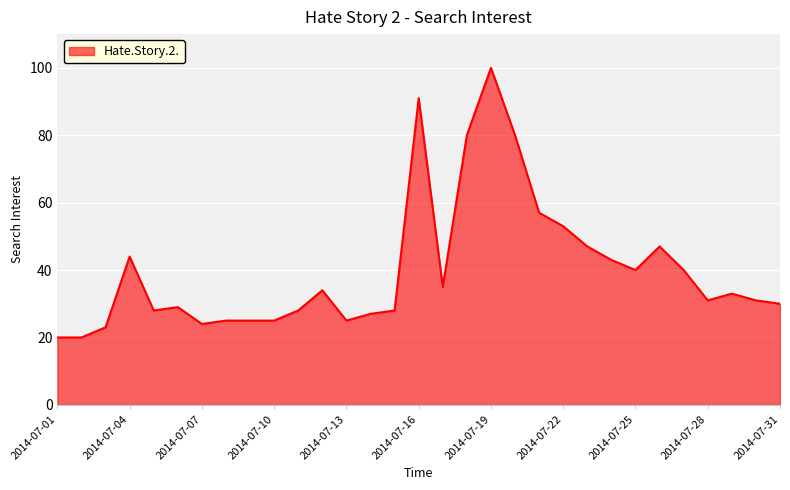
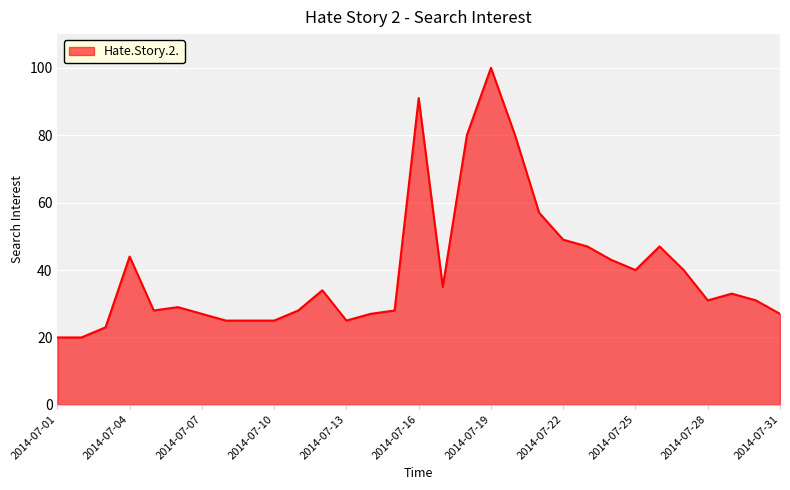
  {
    "2014-07-01": 20,
    "2014-07-04": 44,
-   "2014-07-07": 24,
+   "2014-07-07": 27,
    "2014-07-10": 25,
    "2014-07-13": 25,
    "2014-07-16": 91,
    "2014-07-19": 100,
-   "2014-07-22": 53,
+   "2014-07-22": 49,
    "2014-07-25": 40,
    "2014-07-28": 31,
-   "2014-07-31": 30
+   "2014-07-31": 27
  }
